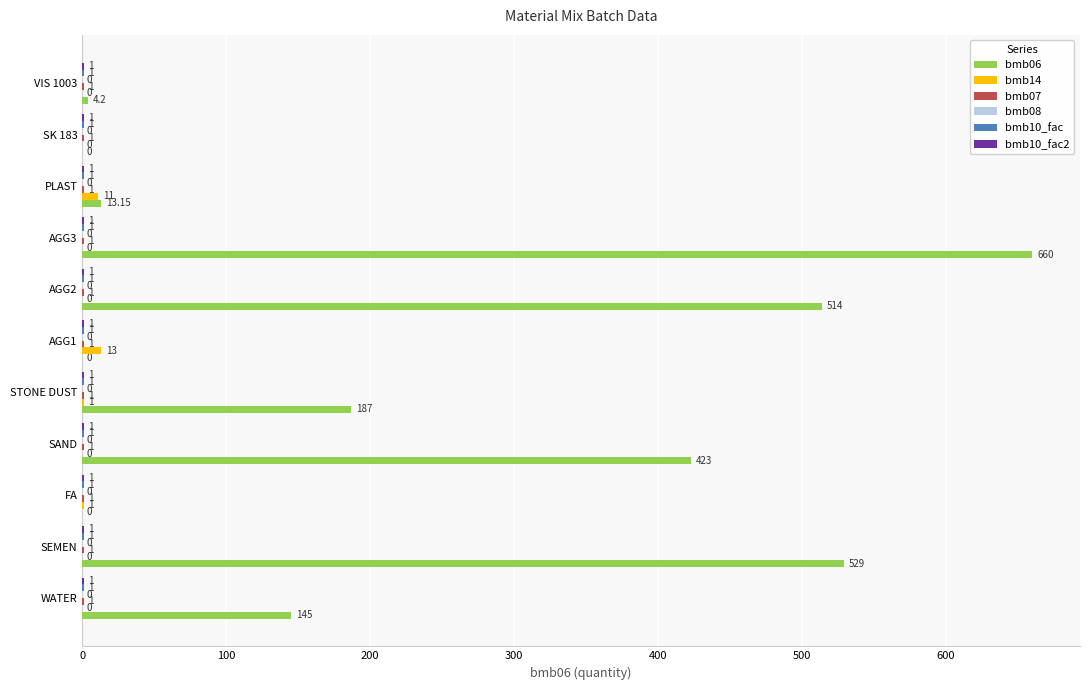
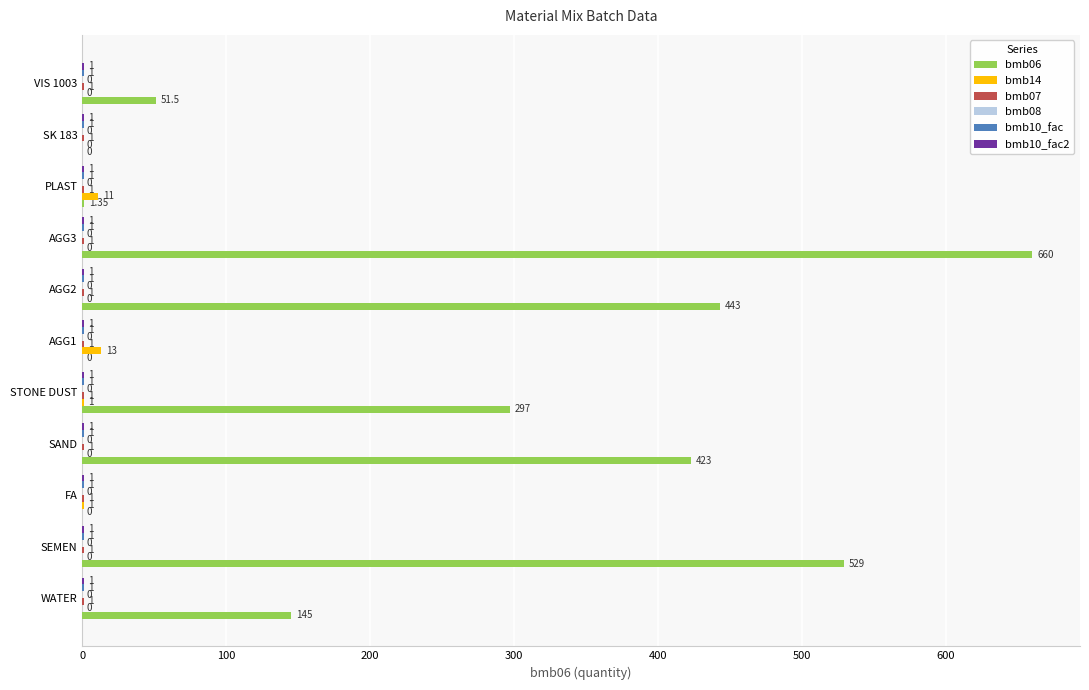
  {
    "bmb06": {
-     "VIS 1003": 4.2,
-     "PLAST": 13.15,
+     "VIS 1003": 51.5,
+     "PLAST": 1.35,
      "AGG3": 660,
-     "AGG2": 514,
+     "AGG2": 443,
      "AGG1": 0,
-     "STONE DUST": 187,
+     "STONE DUST": 297,
      "SAND": 423,
      "SEMEN": 529,
      "WATER": 145
    },
    "bmb14": {
      "AGG1": 13
    }
  }
